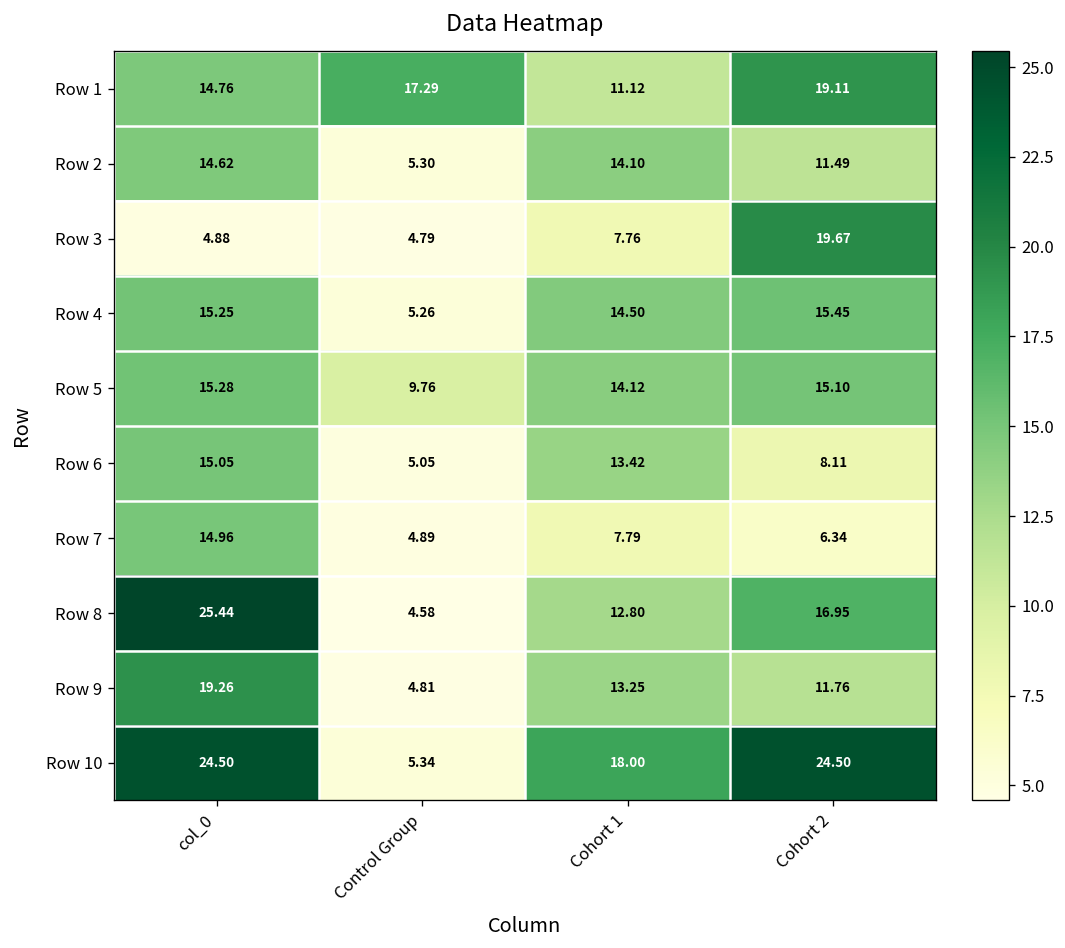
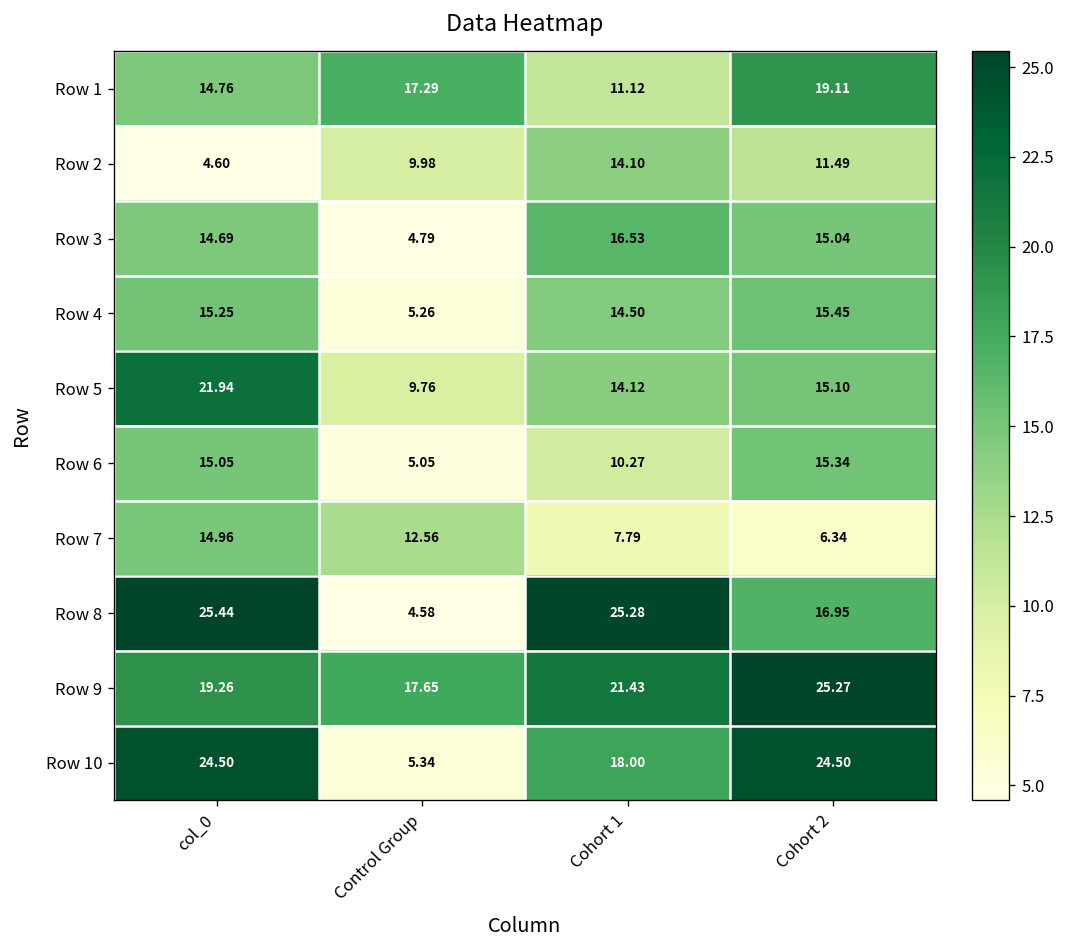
  {
    "Row 1": {
      "col_0": 14.76,
      "Control Group": 17.29,
      "Cohort 1": 11.12,
      "Cohort 2": 19.11
    },
    "Row 2": {
-     "col_0": 14.62,
-     "Control Group": 5.30,
+     "col_0": 4.60,
+     "Control Group": 9.98,
      "Cohort 1": 14.10,
      "Cohort 2": 11.49
    },
    "Row 3": {
-     "col_0": 4.88,
+     "col_0": 14.69,
      "Control Group": 4.79,
-     "Cohort 1": 7.76,
-     "Cohort 2": 19.67
+     "Cohort 1": 16.53,
+     "Cohort 2": 15.04
    },
    "Row 4": {
      "col_0": 15.25,
      "Control Group": 5.26,
      "Cohort 1": 14.50,
      "Cohort 2": 15.45
    },
    "Row 5": {
-     "col_0": 15.28,
+     "col_0": 21.94,
      "Control Group": 9.76,
      "Cohort 1": 14.12,
      "Cohort 2": 15.10
    },
    "Row 6": {
      "col_0": 15.05,
      "Control Group": 5.05,
-     "Cohort 1": 13.42,
-     "Cohort 2": 8.11
+     "Cohort 1": 10.27,
+     "Cohort 2": 15.34
    },
    "Row 7": {
      "col_0": 14.96,
-     "Control Group": 4.89,
+     "Control Group": 12.56,
      "Cohort 1": 7.79,
      "Cohort 2": 6.34
    },
    "Row 8": {
      "col_0": 25.44,
      "Control Group": 4.58,
-     "Cohort 1": 12.80,
+     "Cohort 1": 25.28,
      "Cohort 2": 16.95
    },
    "Row 9": {
      "col_0": 19.26,
-     "Control Group": 4.81,
-     "Cohort 1": 13.25,
-     "Cohort 2": 11.76
+     "Control Group": 17.65,
+     "Cohort 1": 21.43,
+     "Cohort 2": 25.27
    },
    "Row 10": {
      "col_0": 24.50,
      "Control Group": 5.34,
      "Cohort 1": 18.00,
      "Cohort 2": 24.50
    }
  }
